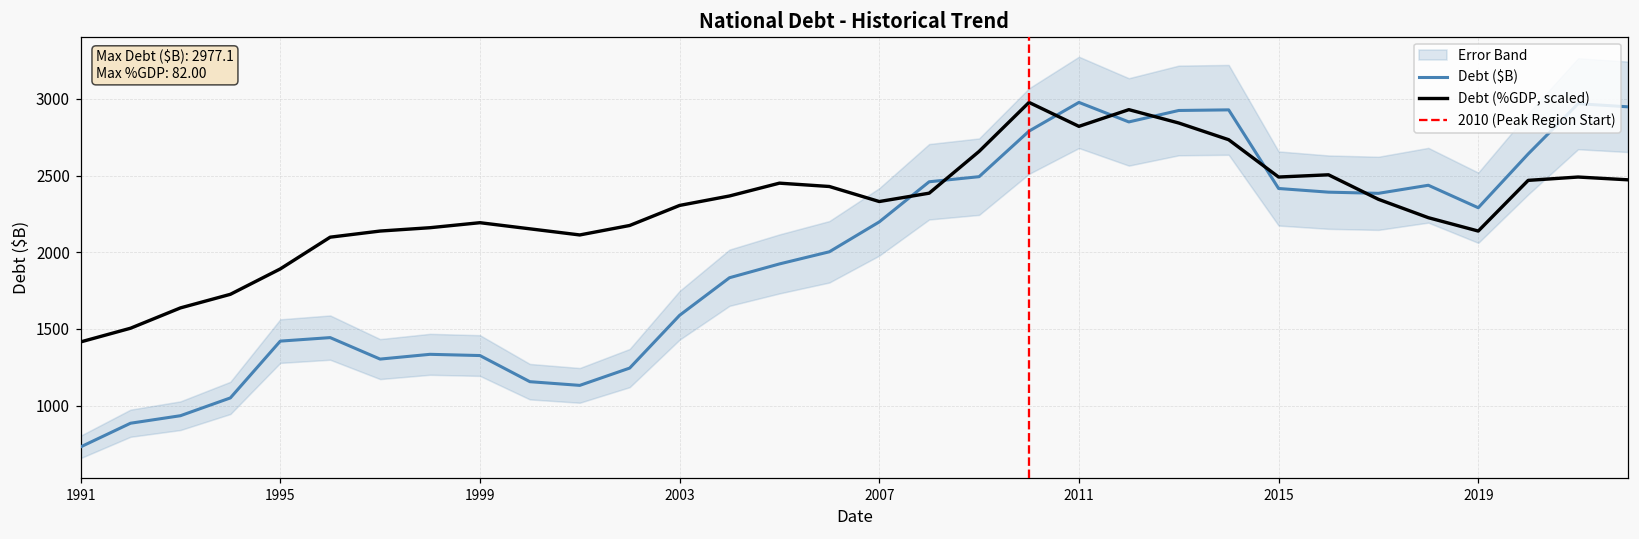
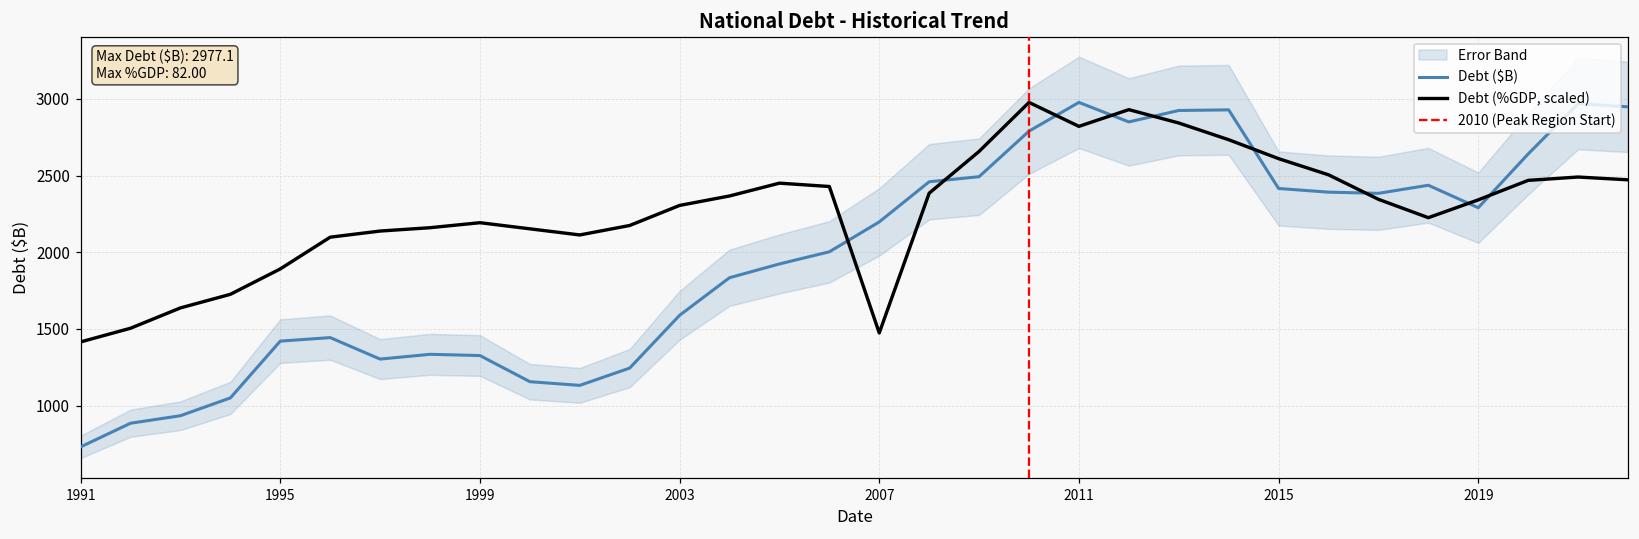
  {
    "Debt (%GDP, scaled)": {
      "1991": 1420,
      "1995": 1890,
      "1999": 2190,
      "2003": 2310,
-     "2007": 2330,
+     "2007": 1470,
      "2011": 2820,
-     "2015": 2490,
-     "2019": 2140
+     "2015": 2610,
+     "2019": 2340
    }
  }
